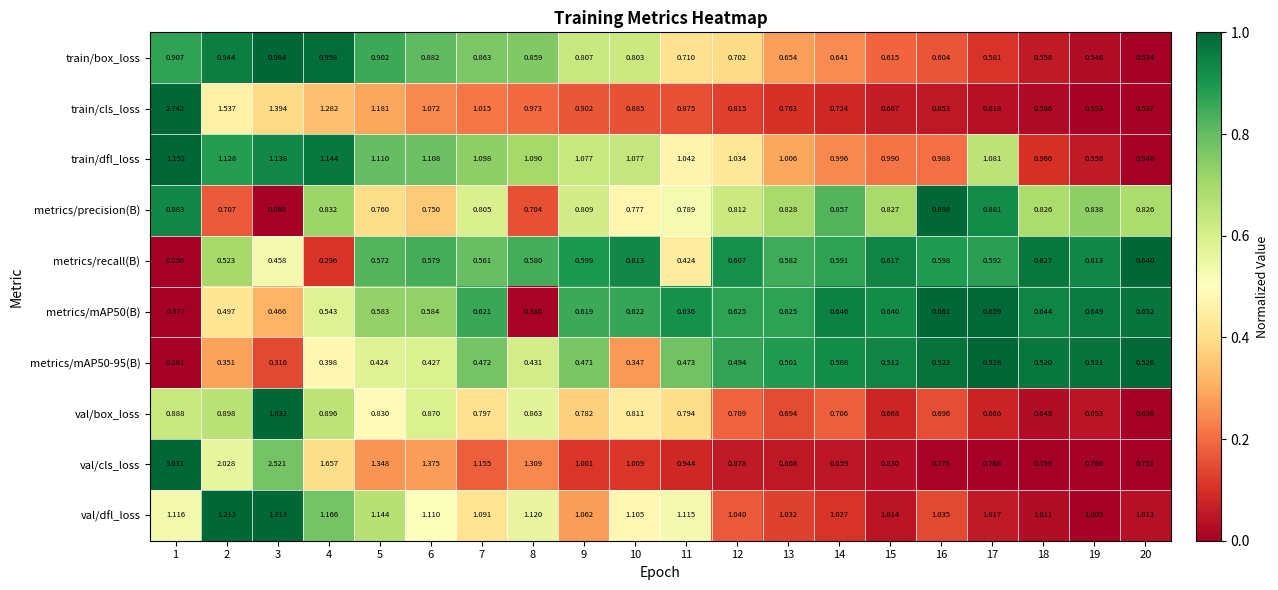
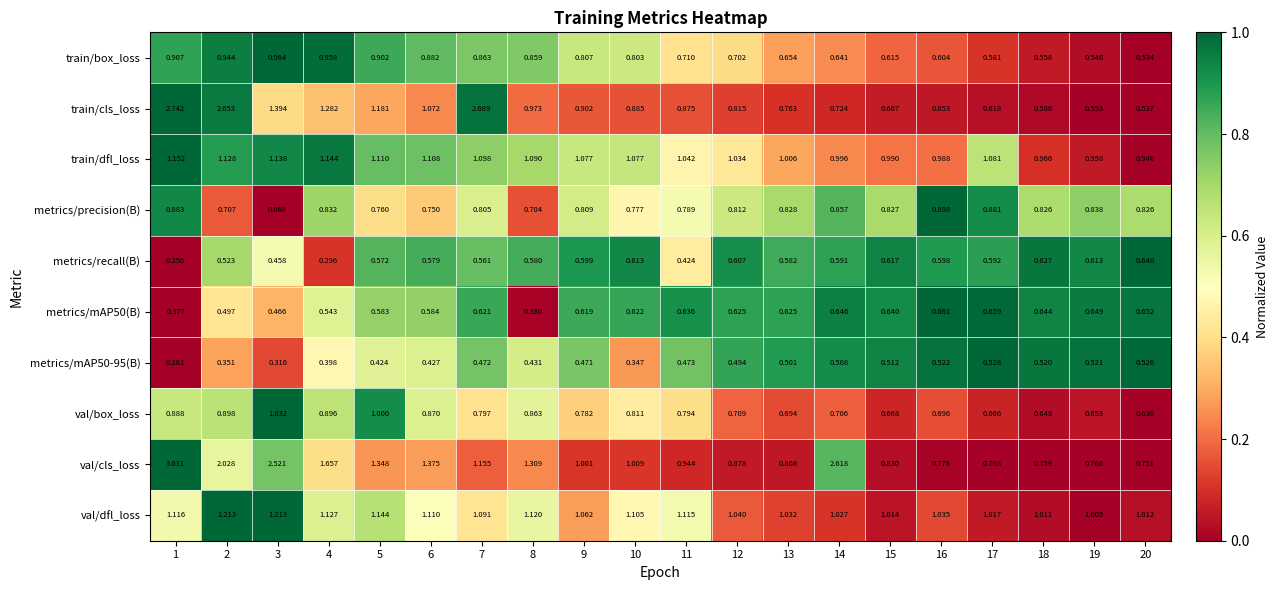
  {
    "train/box_loss": {
      "1": 0.907,
      "2": 0.944,
      "3": 0.964,
      "4": 0.958,
      "5": 0.902,
      "6": 0.882,
      "7": 0.863,
      "8": 0.859,
      "9": 0.807,
      "10": 0.803,
      "11": 0.710,
      "12": 0.702,
      "13": 0.654,
      "14": 0.641,
      "15": 0.615,
      "16": 0.604,
      "17": 0.581,
      "18": 0.558,
      "19": 0.546,
      "20": 0.534
    },
    "train/cls_loss": {
      "1": 2.742,
-     "2": 1.537,
+     "2": 2.653,
      "3": 1.394,
      "4": 1.282,
      "5": 1.181,
      "6": 1.072,
-     "7": 1.015,
+     "7": 2.689,
      "8": 0.973,
      "9": 0.902,
      "10": 0.885,
      "11": 0.875,
      "12": 0.815,
      "13": 0.763,
      "14": 0.724,
      "15": 0.667,
      "16": 0.653,
      "17": 0.618,
      "18": 0.586,
      "19": 0.553,
      "20": 0.537
    },
    "train/dfl_loss": {
      "1": 1.152,
      "2": 1.128,
      "3": 1.138,
      "4": 1.144,
      "5": 1.110,
      "6": 1.108,
      "7": 1.098,
      "8": 1.090,
      "9": 1.077,
      "10": 1.077,
      "11": 1.042,
      "12": 1.034,
      "13": 1.006,
      "14": 0.996,
      "15": 0.990,
      "16": 0.988,
      "17": 1.081,
      "18": 0.966,
      "19": 0.958,
      "20": 0.946
    },
    "metrics/precision(B)": {
      "1": 0.883,
      "2": 0.707,
      "3": 0.668,
      "4": 0.832,
      "5": 0.760,
      "6": 0.750,
      "7": 0.805,
      "8": 0.704,
      "9": 0.809,
      "10": 0.777,
      "11": 0.789,
      "12": 0.812,
      "13": 0.828,
      "14": 0.857,
      "15": 0.827,
      "16": 0.898,
      "17": 0.881,
      "18": 0.826,
      "19": 0.838,
      "20": 0.826
    },
    "metrics/recall(B)": {
      "1": 0.256,
      "2": 0.523,
      "3": 0.458,
      "4": 0.296,
      "5": 0.572,
      "6": 0.579,
      "7": 0.561,
      "8": 0.580,
      "9": 0.599,
      "10": 0.613,
      "11": 0.424,
      "12": 0.607,
      "13": 0.582,
      "14": 0.591,
      "15": 0.617,
      "16": 0.598,
      "17": 0.592,
      "18": 0.627,
      "19": 0.613,
      "20": 0.640
    },
    "metrics/mAP50(B)": {
      "1": 0.377,
      "2": 0.497,
      "3": 0.466,
      "4": 0.543,
      "5": 0.583,
      "6": 0.584,
      "7": 0.621,
      "8": 0.380,
      "9": 0.619,
      "10": 0.622,
      "11": 0.636,
      "12": 0.625,
      "13": 0.625,
      "14": 0.646,
      "15": 0.640,
      "16": 0.661,
      "17": 0.659,
      "18": 0.644,
      "19": 0.649,
      "20": 0.652
    },
    "metrics/mAP50-95(B)": {
      "1": 0.281,
      "2": 0.351,
      "3": 0.316,
      "4": 0.398,
      "5": 0.424,
      "6": 0.427,
      "7": 0.472,
      "8": 0.431,
      "9": 0.471,
      "10": 0.347,
      "11": 0.473,
      "12": 0.494,
      "13": 0.501,
      "14": 0.508,
      "15": 0.512,
      "16": 0.522,
      "17": 0.528,
      "18": 0.520,
      "19": 0.521,
      "20": 0.526
    },
    "val/box_loss": {
      "1": 0.888,
      "2": 0.898,
      "3": 1.032,
      "4": 0.896,
-     "5": 0.830,
+     "5": 1.000,
      "6": 0.870,
      "7": 0.797,
      "8": 0.863,
      "9": 0.782,
      "10": 0.811,
      "11": 0.794,
      "12": 0.709,
      "13": 0.694,
      "14": 0.706,
      "15": 0.668,
      "16": 0.696,
      "17": 0.666,
      "18": 0.648,
      "19": 0.653,
      "20": 0.636
    },
    "val/cls_loss": {
      "1": 3.031,
      "2": 2.028,
      "3": 2.521,
      "4": 1.657,
      "5": 1.348,
      "6": 1.375,
      "7": 1.155,
      "8": 1.309,
      "9": 1.001,
      "10": 1.009,
      "11": 0.944,
      "12": 0.878,
      "13": 0.868,
-     "14": 0.859,
+     "14": 2.618,
      "15": 0.830,
      "16": 0.778,
      "17": 0.768,
      "18": 0.759,
      "19": 0.766,
      "20": 0.751
    },
    "val/dfl_loss": {
      "1": 1.116,
      "2": 1.213,
      "3": 1.213,
-     "4": 1.166,
+     "4": 1.127,
      "5": 1.144,
      "6": 1.110,
      "7": 1.091,
      "8": 1.120,
      "9": 1.062,
      "10": 1.105,
      "11": 1.115,
      "12": 1.040,
      "13": 1.032,
      "14": 1.027,
      "15": 1.014,
      "16": 1.035,
      "17": 1.017,
      "18": 1.011,
      "19": 1.005,
      "20": 1.012
    }
  }
